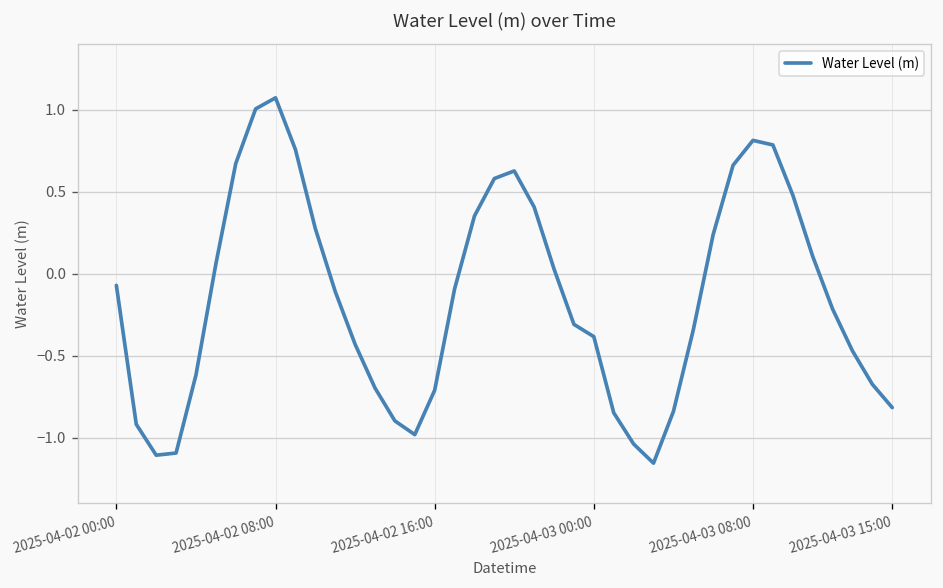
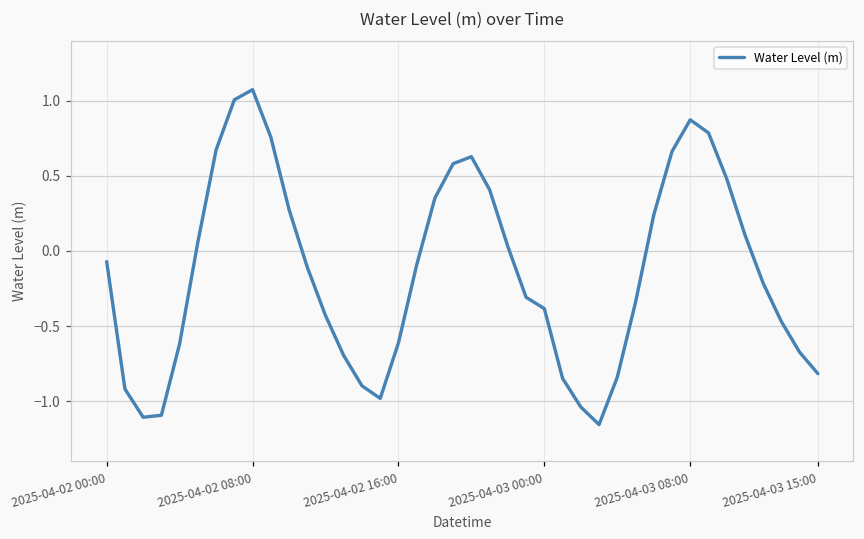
  {
    "2025-04-02 00:00": -0.07,
    "2025-04-02 08:00": 1.07,
-   "2025-04-02 16:00": -0.71,
+   "2025-04-02 16:00": -0.61,
    "2025-04-03 00:00": -0.38,
-   "2025-04-03 08:00": 0.81,
+   "2025-04-03 08:00": 0.87,
    "2025-04-03 15:00": -0.82
  }
